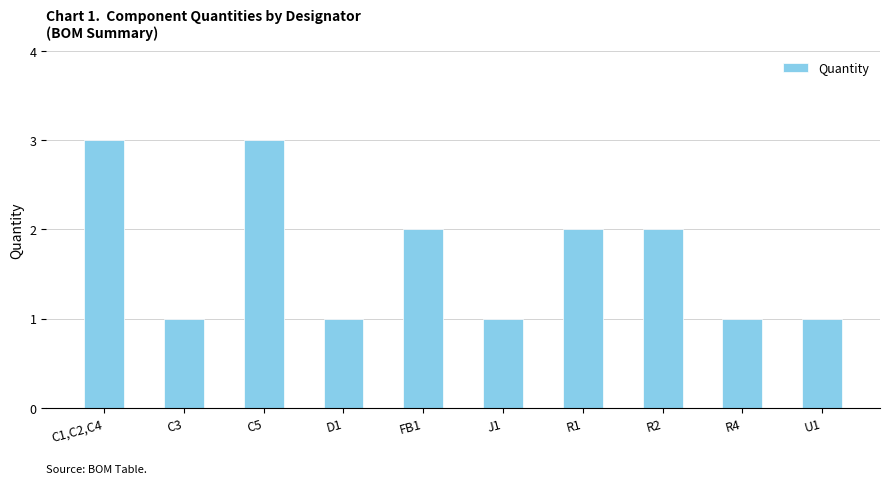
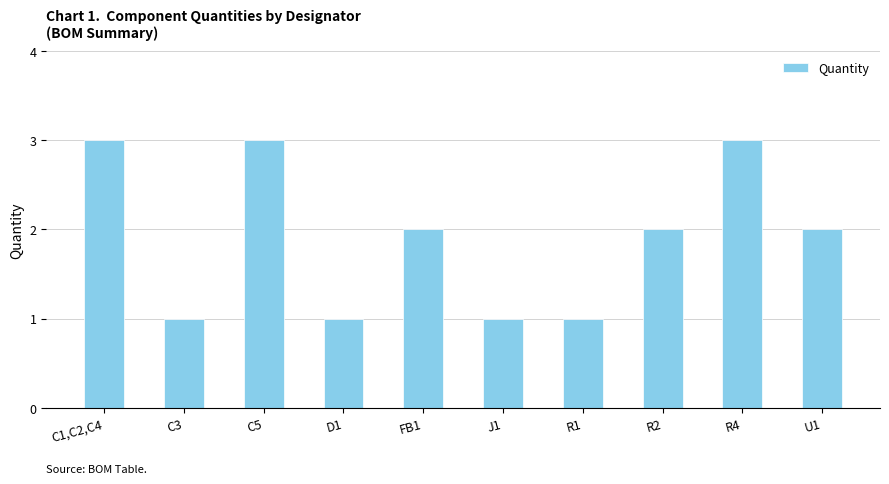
  {
    "C1,C2,C4": 3,
    "C3": 1,
    "C5": 3,
    "D1": 1,
    "FB1": 2,
    "J1": 1,
-   "R1": 2,
+   "R1": 1,
    "R2": 2,
-   "R4": 1,
-   "U1": 1
+   "R4": 3,
+   "U1": 2
  }
